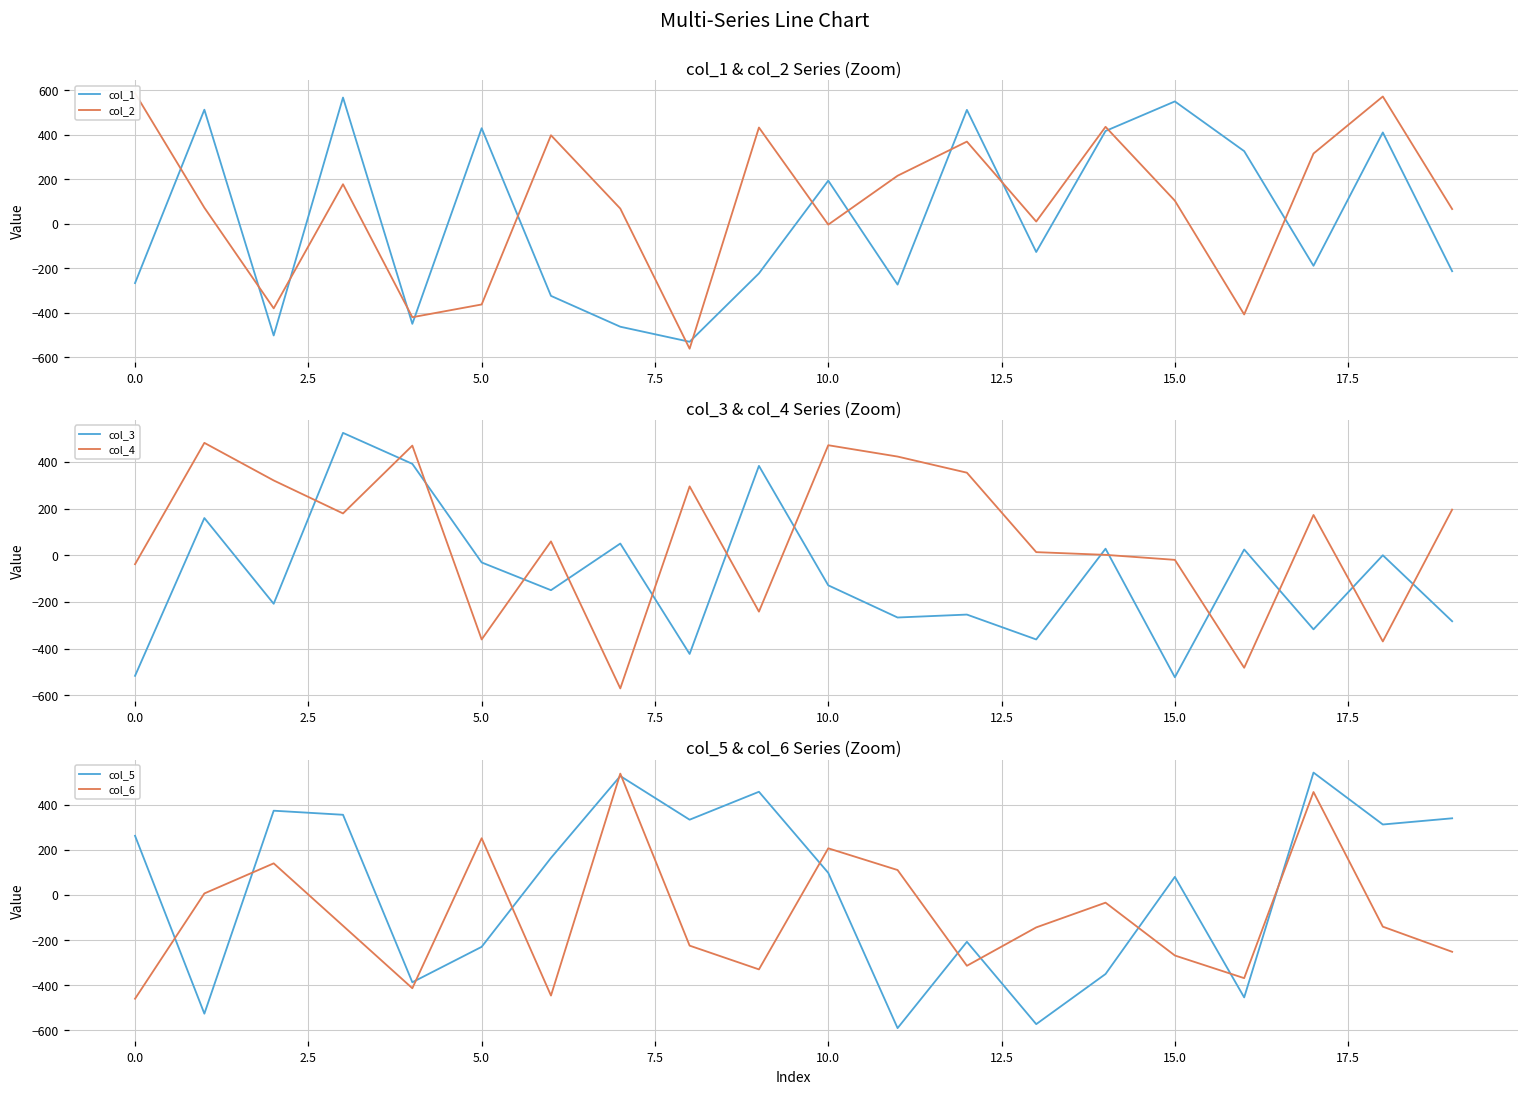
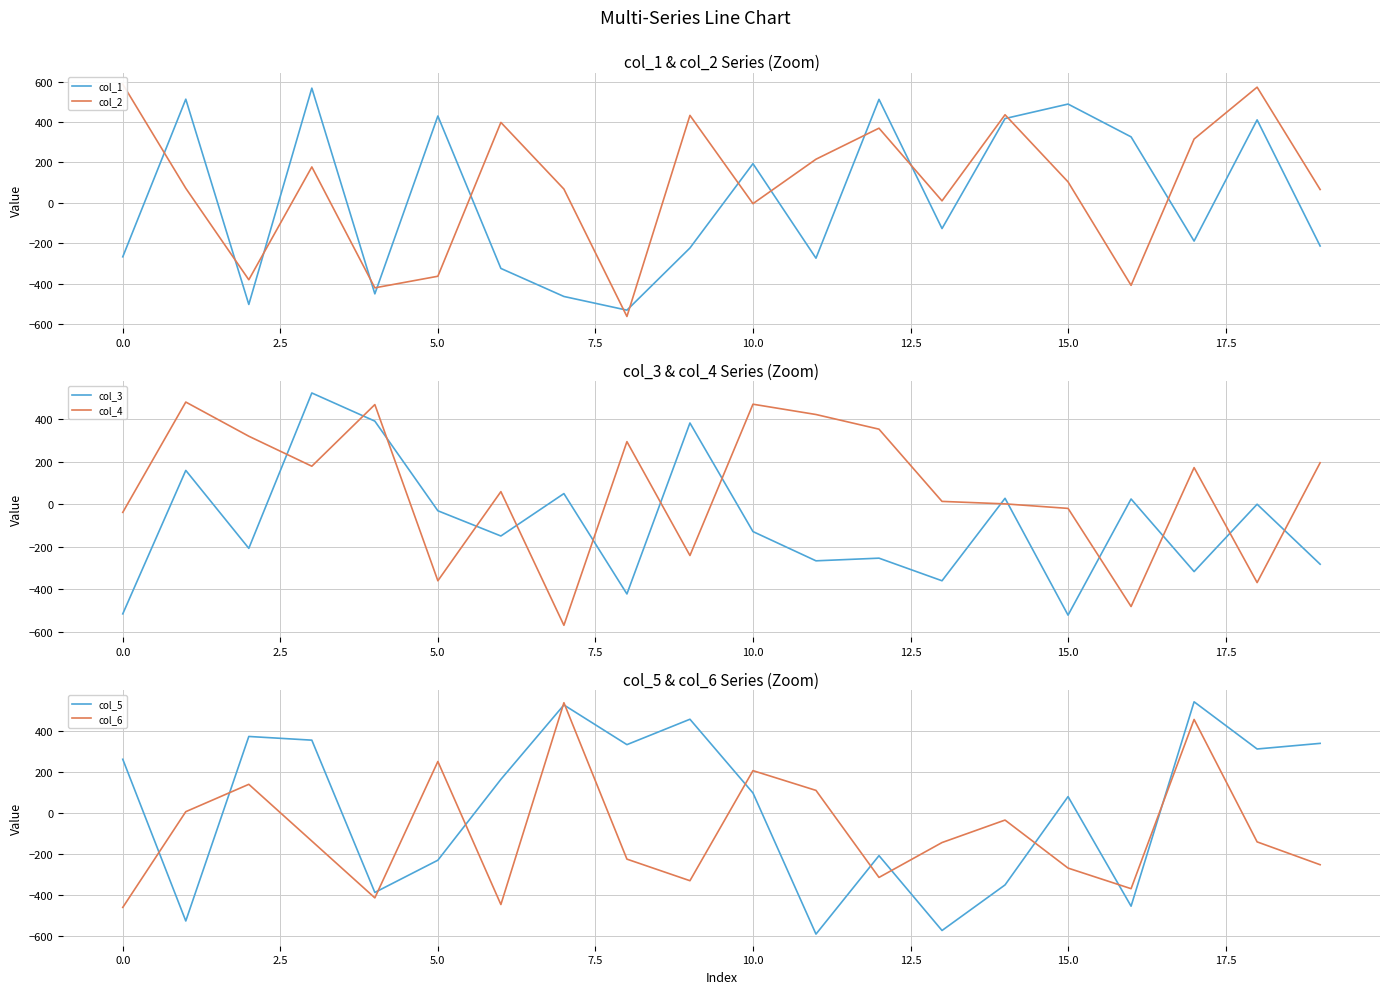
  {
    "col_1 & col_2 Series (Zoom)": {
      "col_1": {
        "0.0": -270,
        "5.0": 430,
        "10.0": 190,
-       "15.0": 550
+       "15.0": 490
      },
      "col_2": {
        "5.0": -360,
        "10.0": 0,
        "15.0": 100
      }
    },
    "col_3 & col_4 Series (Zoom)": {
      "col_3": {
        "0.0": -520,
        "5.0": -30,
        "10.0": -130,
        "15.0": -520
      },
      "col_4": {
        "0.0": -40,
        "5.0": -360,
        "10.0": 470,
        "15.0": -20
      }
    },
    "col_5 & col_6 Series (Zoom)": {
      "col_5": {
        "0.0": 260,
        "5.0": -230,
        "10.0": 100,
        "15.0": 80
      },
      "col_6": {
        "0.0": -460,
        "5.0": 250,
        "10.0": 210,
        "15.0": -270
      }
    }
  }
